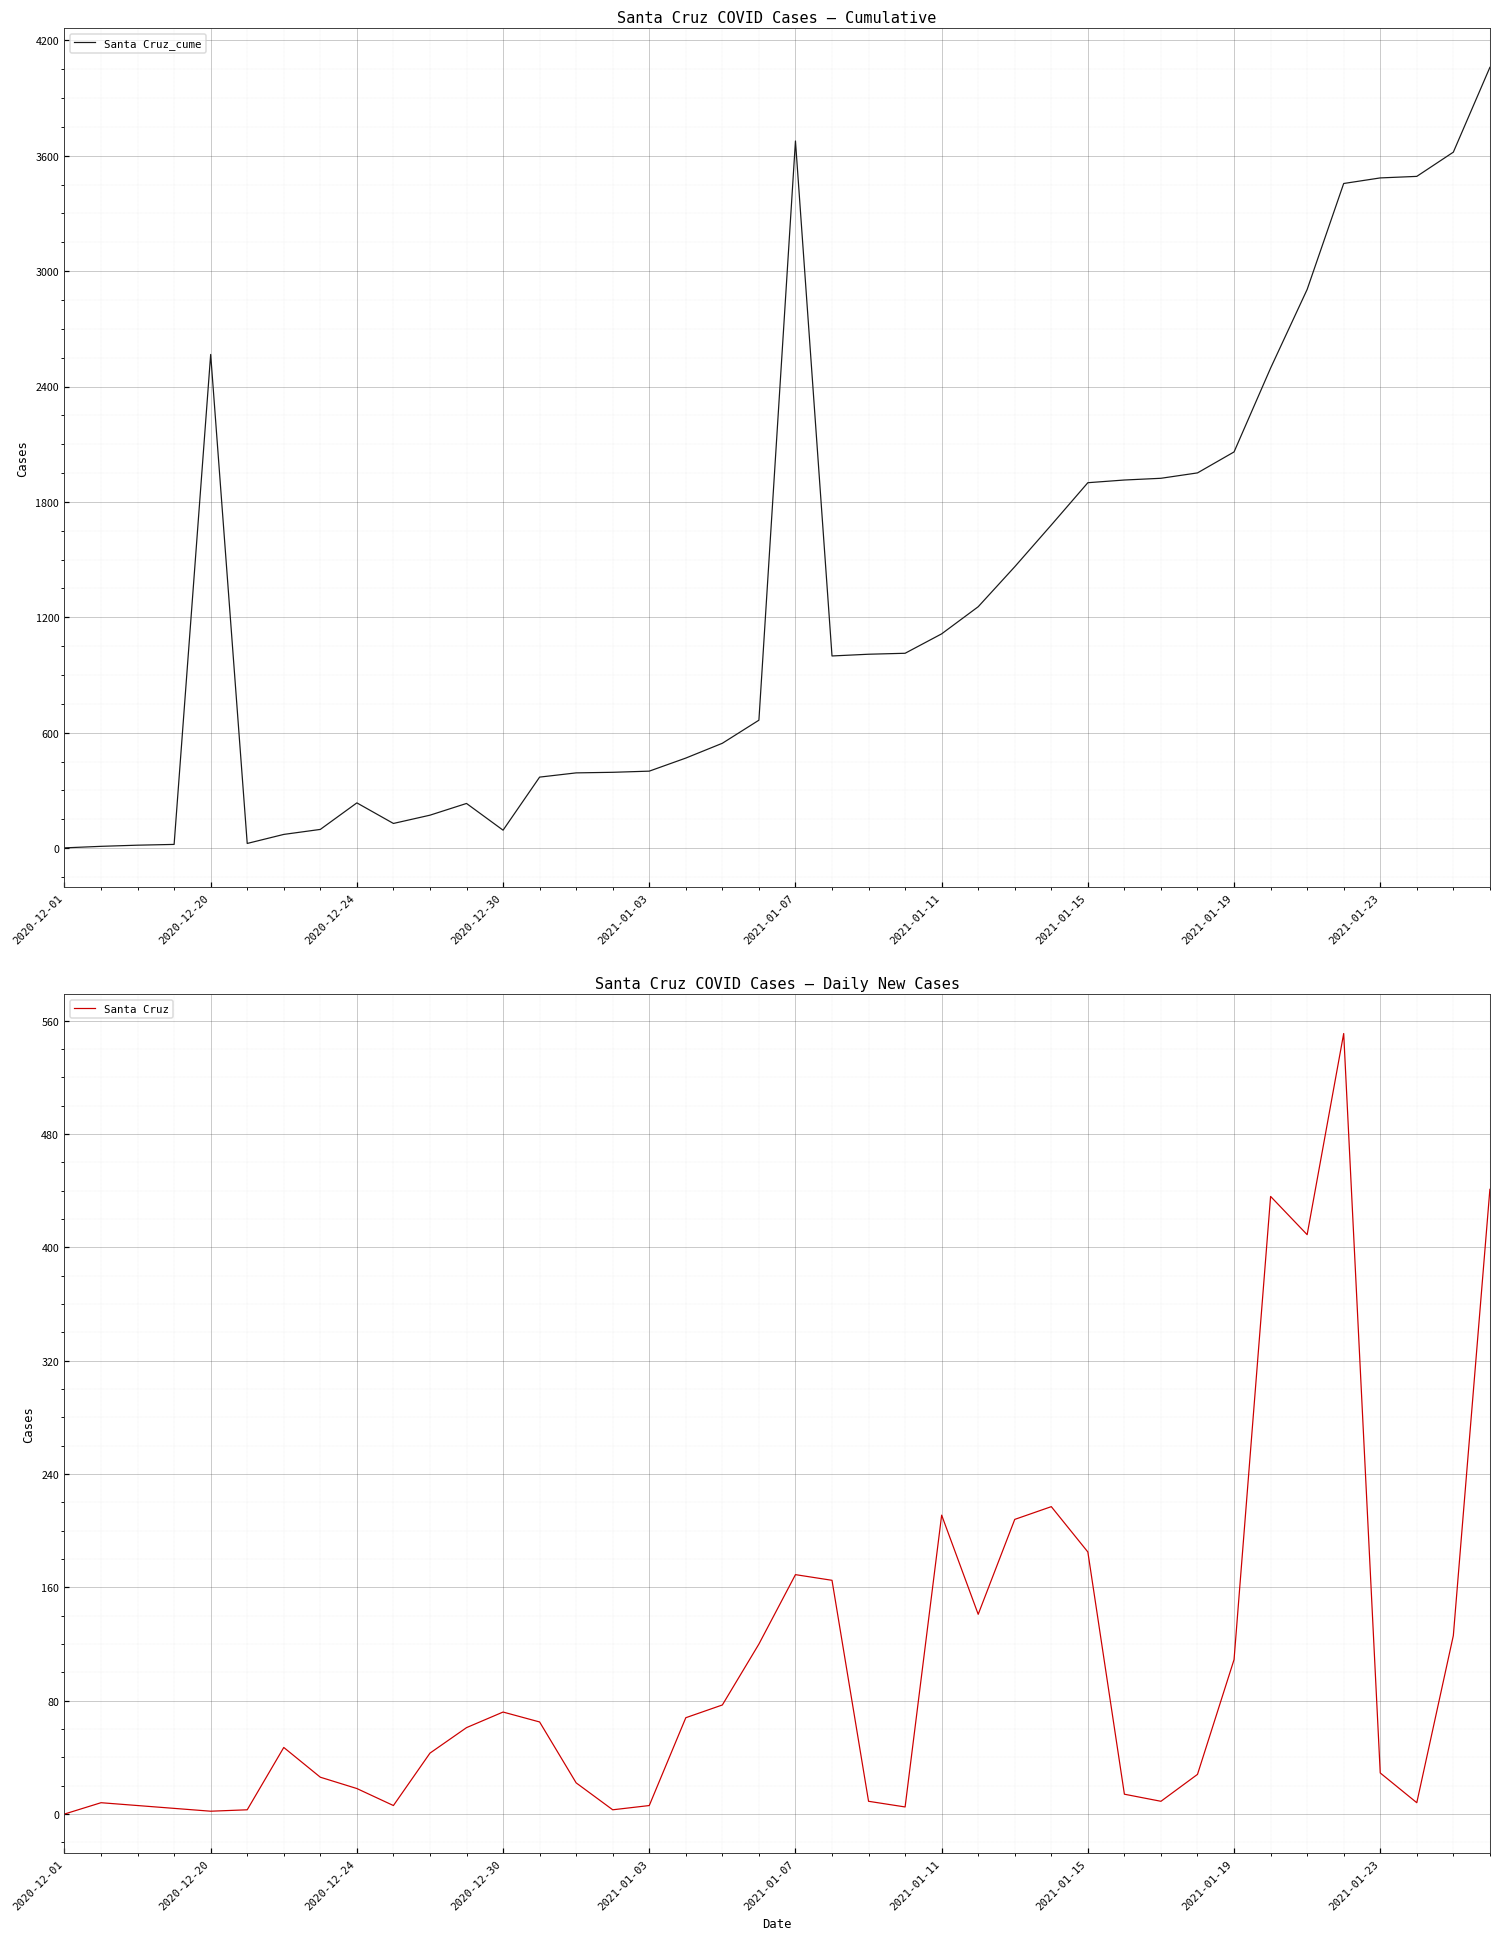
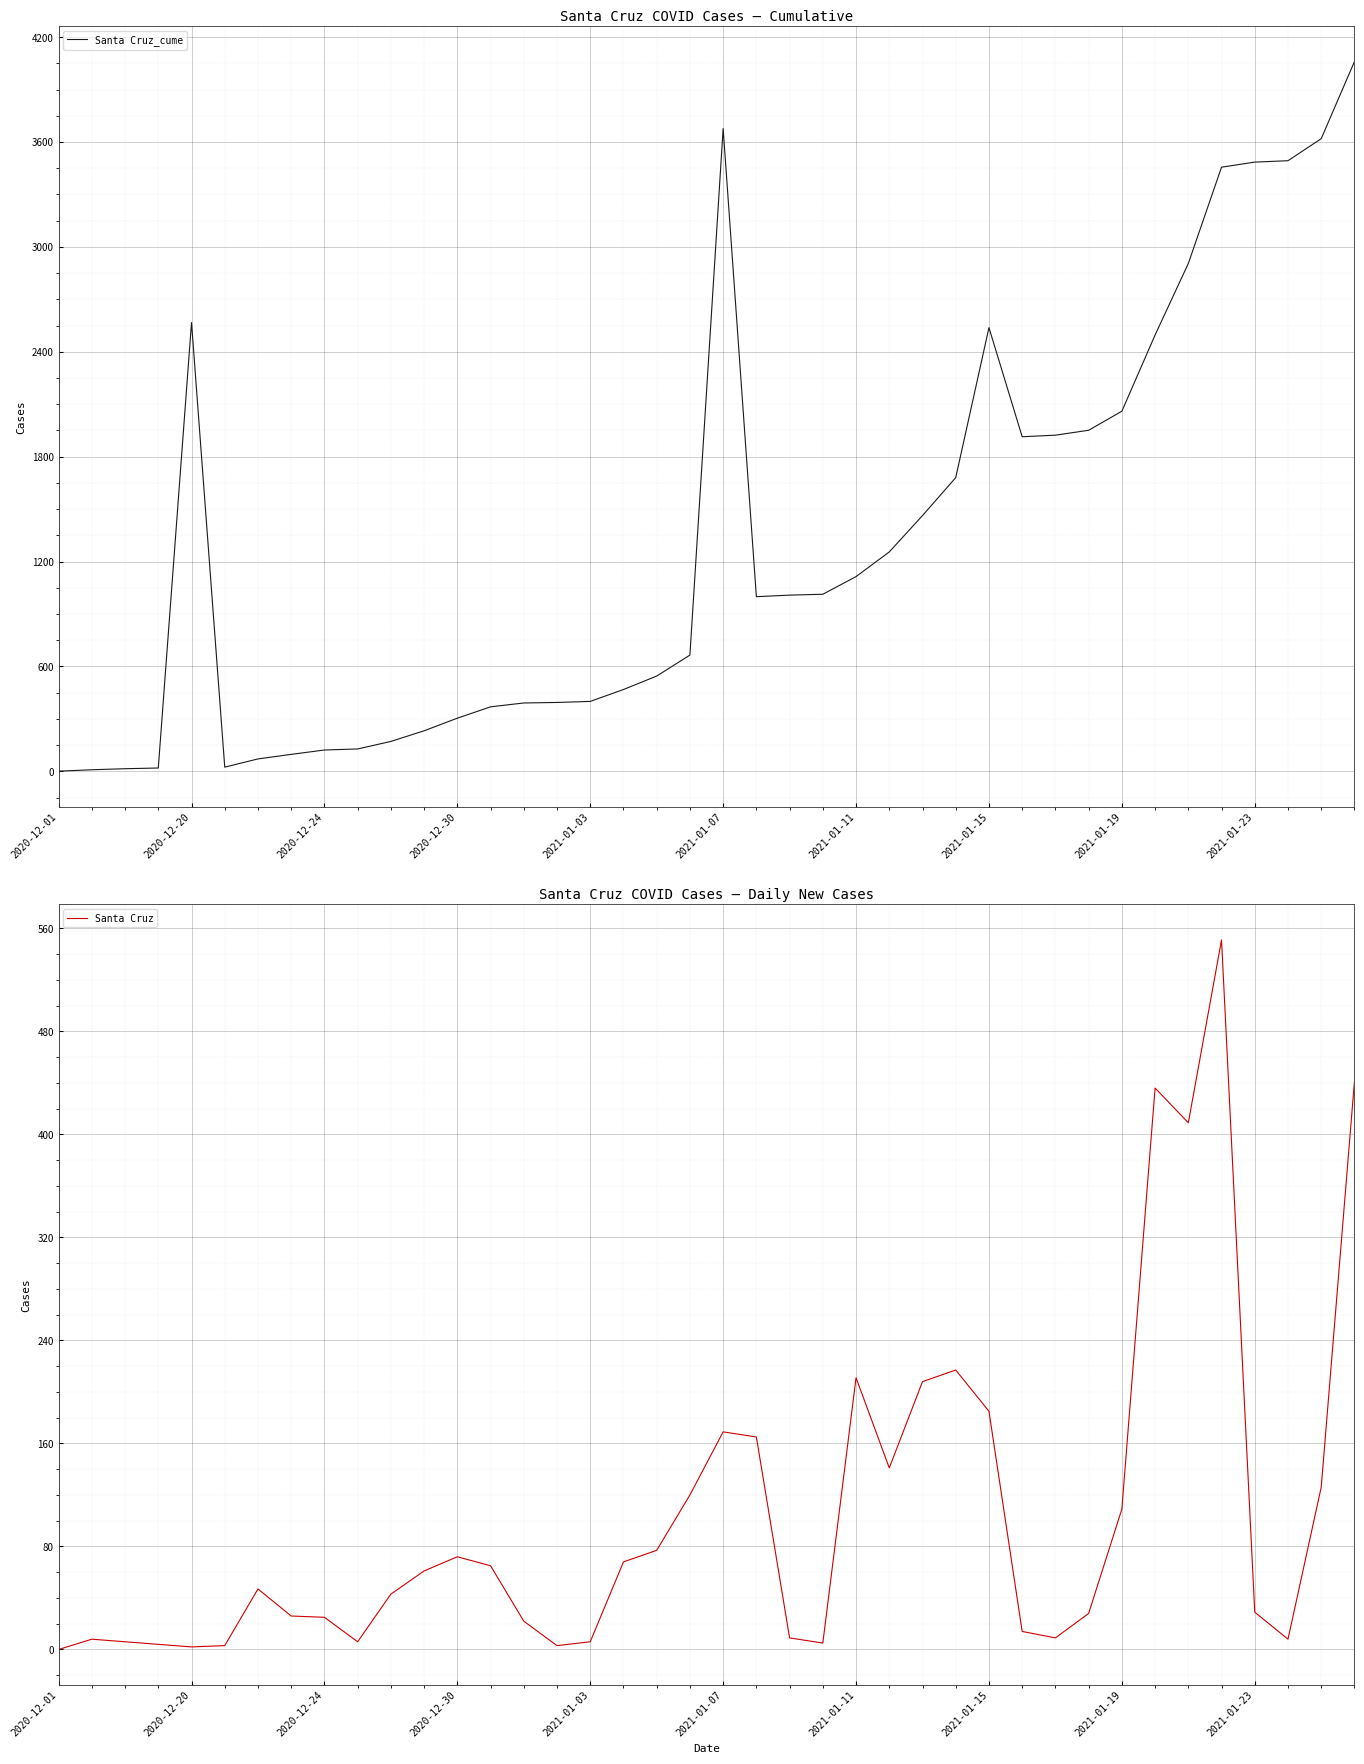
  {
    "Santa Cruz COVID Cases – Cumulative": {
      "2020-12-01": 0,
      "2020-12-20": 2570,
-     "2020-12-24": 240,
-     "2020-12-30": 90,
+     "2020-12-24": 120,
+     "2020-12-30": 300,
      "2021-01-03": 400,
      "2021-01-07": 3680,
      "2021-01-11": 1110,
-     "2021-01-15": 1900,
+     "2021-01-15": 2540,
      "2021-01-19": 2060,
      "2021-01-23": 3490
    },
    "Santa Cruz COVID Cases – Daily New Cases": {
      "2020-12-01": 0,
      "2020-12-20": 2,
-     "2020-12-24": 18,
+     "2020-12-24": 25,
      "2020-12-30": 72,
      "2021-01-03": 6,
      "2021-01-07": 169,
      "2021-01-11": 211,
      "2021-01-15": 185,
      "2021-01-19": 109,
      "2021-01-23": 29
    }
  }
